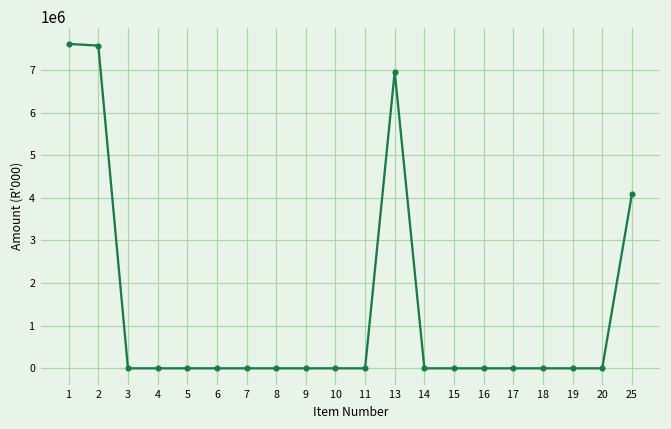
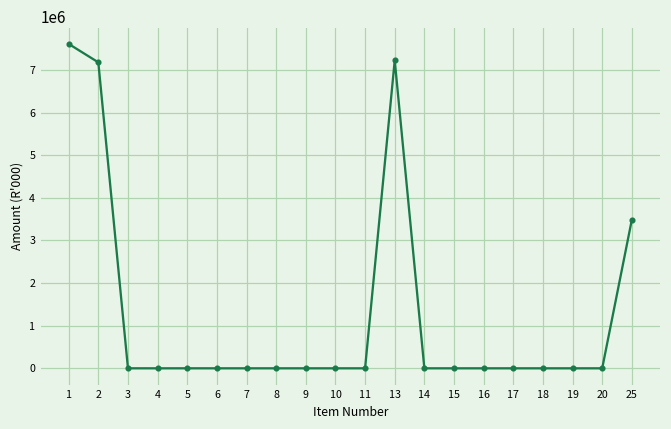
  {
    "1": 7600000,
-   "2": 7600000,
+   "2": 7200000,
    "3": 0,
    "4": 0,
    "5": 0,
    "6": 0,
    "7": 0,
    "8": 0,
    "9": 0,
    "10": 0,
    "11": 0,
-   "13": 7000000,
+   "13": 7200000,
    "14": 0,
    "15": 0,
    "16": 0,
    "17": 0,
    "18": 0,
    "19": 0,
    "20": 0,
-   "25": 4100000
+   "25": 3500000
  }
